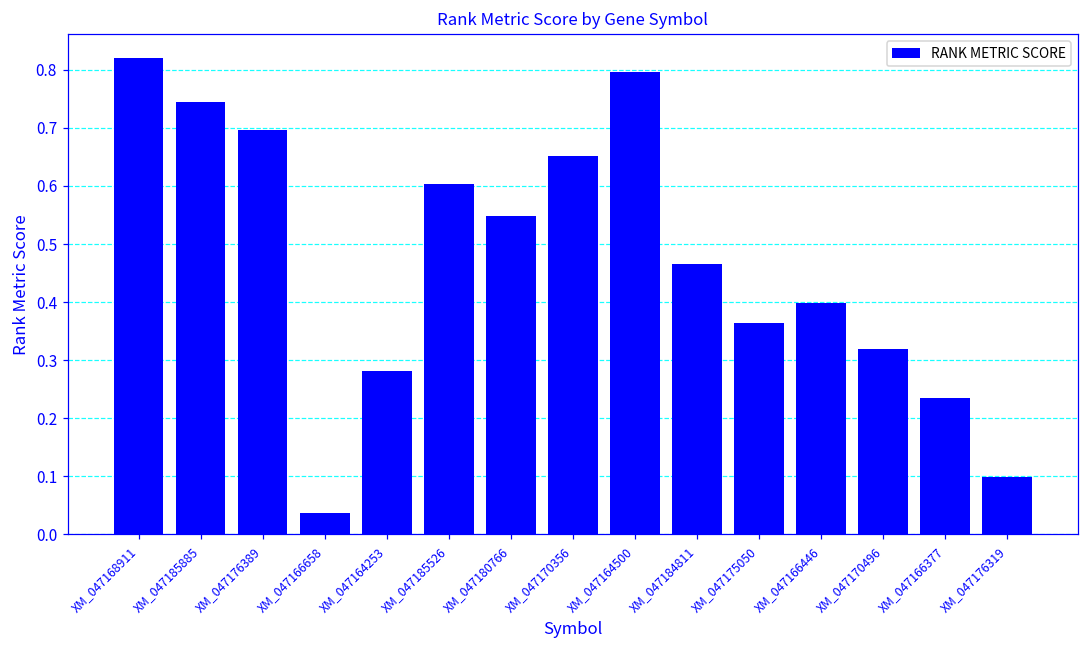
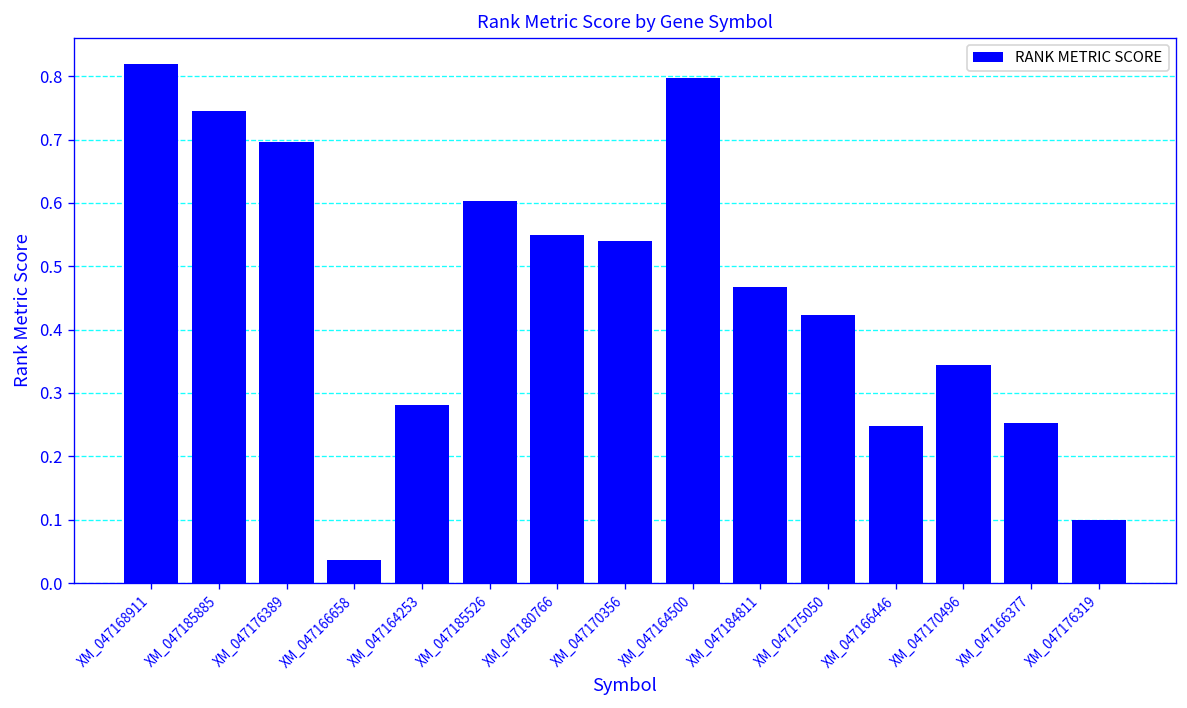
  {
    "XM_047168911": 0.82,
    "XM_047185885": 0.74,
    "XM_047176389": 0.70,
    "XM_047166658": 0.04,
    "XM_047164253": 0.28,
    "XM_047185526": 0.60,
    "XM_047180766": 0.55,
-   "XM_047170356": 0.65,
+   "XM_047170356": 0.54,
    "XM_047164500": 0.80,
    "XM_047184811": 0.47,
-   "XM_047175050": 0.36,
-   "XM_047166446": 0.40,
-   "XM_047170496": 0.32,
-   "XM_047166377": 0.23,
+   "XM_047175050": 0.42,
+   "XM_047166446": 0.25,
+   "XM_047170496": 0.34,
+   "XM_047166377": 0.25,
    "XM_047176319": 0.10
  }
